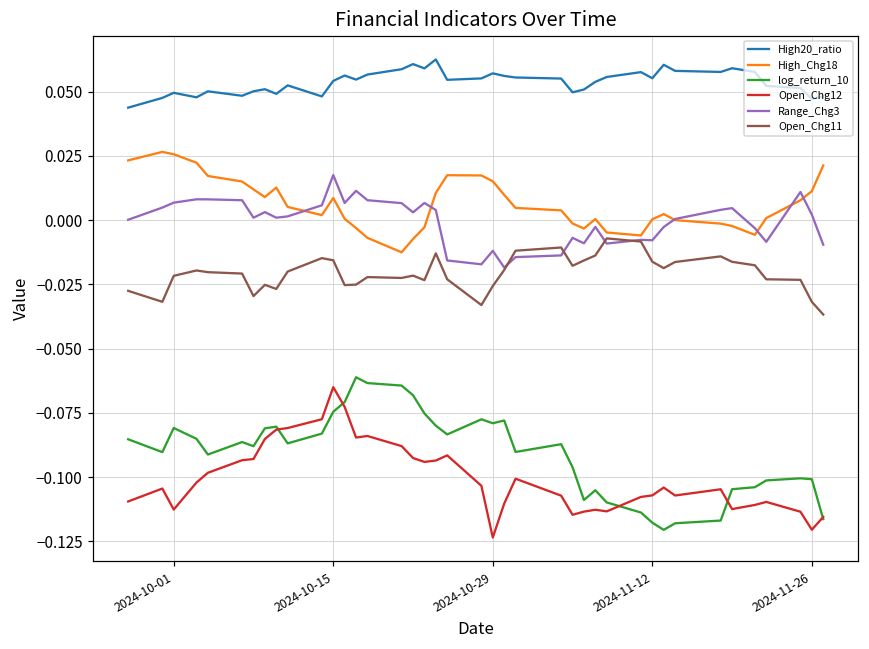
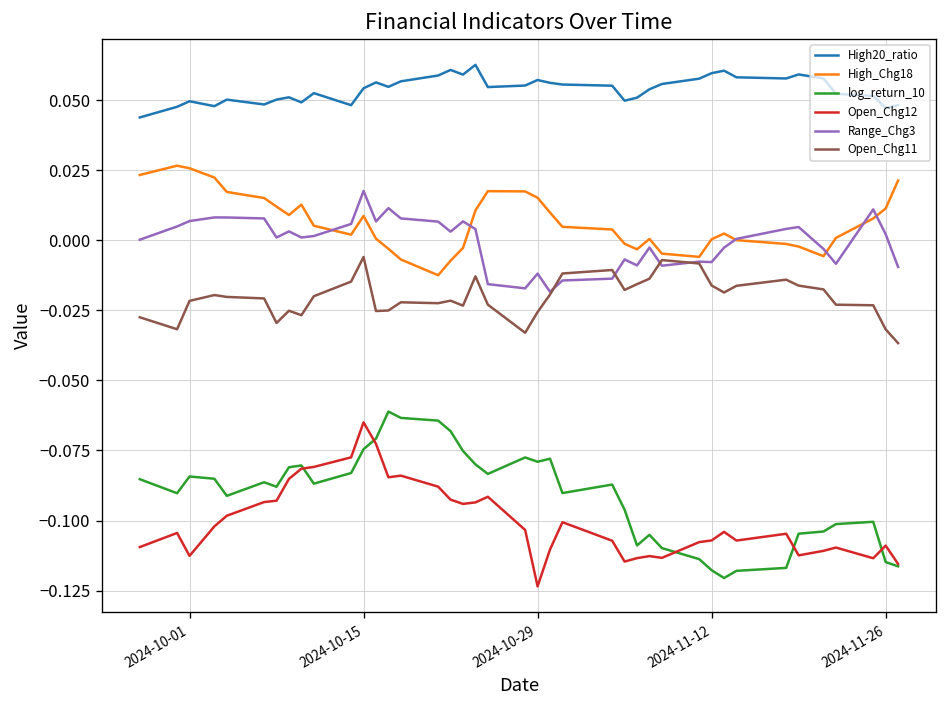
  {
    "High20_ratio": {
      "2024-10-01": 0.050,
      "2024-10-15": 0.054,
      "2024-10-29": 0.057,
-     "2024-11-12": 0.055
+     "2024-11-12": 0.060
    },
    "High_Chg18": {
      "2024-10-01": 0.026,
      "2024-10-15": 0.009,
      "2024-10-29": 0.015,
      "2024-11-12": 0.000,
      "2024-11-26": 0.011
    },
    "log_return_10": {
-     "2024-10-01": -0.081,
+     "2024-10-01": -0.084,
      "2024-10-15": -0.075,
      "2024-10-29": -0.079,
      "2024-11-12": -0.118,
-     "2024-11-26": -0.101
+     "2024-11-26": -0.115
    },
    "Open_Chg12": {
      "2024-10-01": -0.113,
      "2024-10-15": -0.065,
      "2024-10-29": -0.123,
      "2024-11-12": -0.107,
-     "2024-11-26": -0.120
+     "2024-11-26": -0.109
    },
    "Range_Chg3": {
      "2024-10-01": 0.007,
      "2024-10-15": 0.018,
      "2024-10-29": -0.012,
      "2024-11-12": -0.008,
      "2024-11-26": 0.002
    },
    "Open_Chg11": {
      "2024-10-01": -0.022,
-     "2024-10-15": -0.016,
+     "2024-10-15": -0.006,
      "2024-10-29": -0.026,
      "2024-11-12": -0.016,
      "2024-11-26": -0.032
    }
  }
